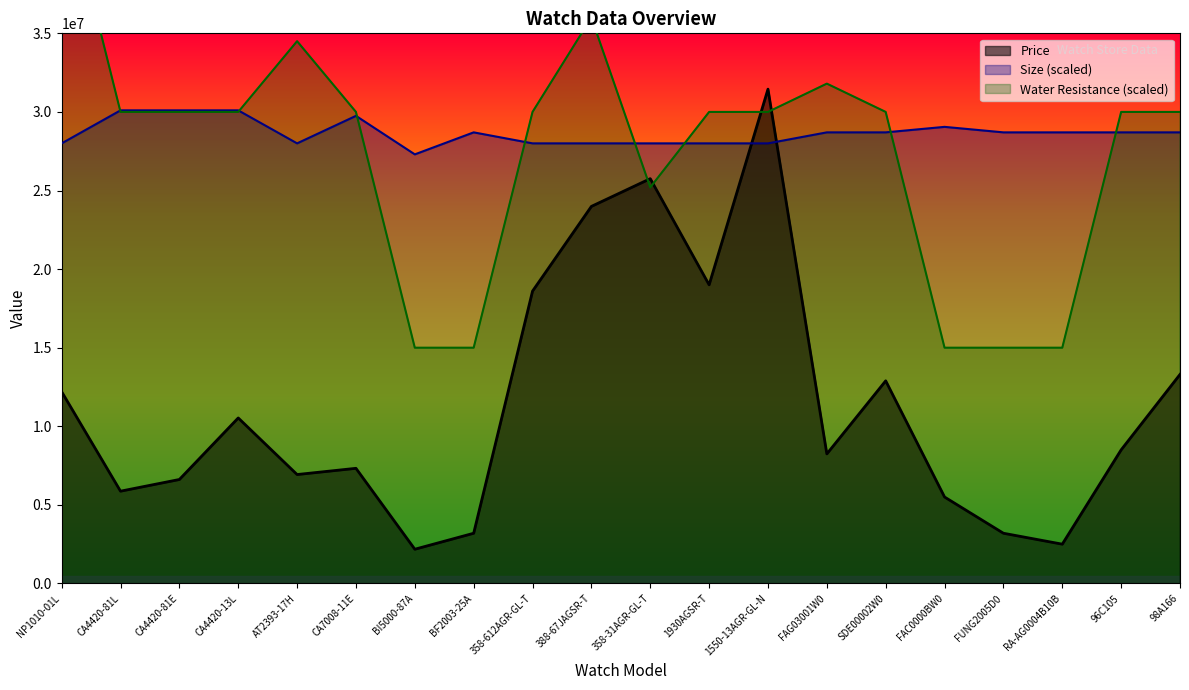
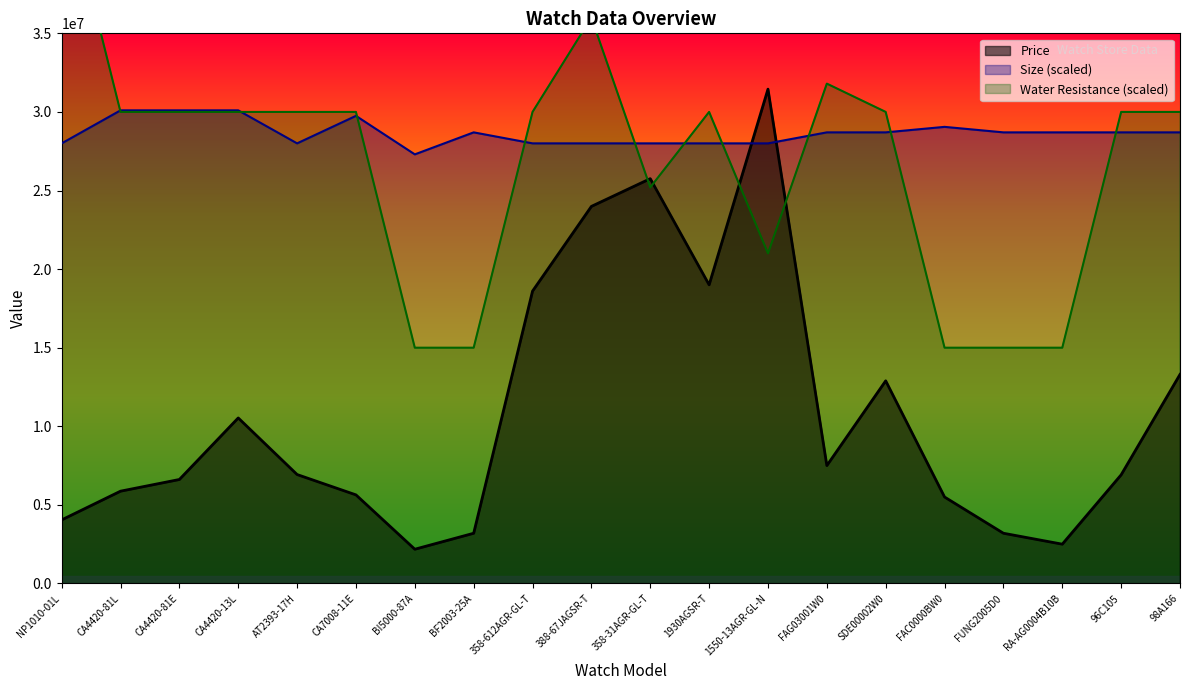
  {
    "Price": {
-     "NP1010-01L": 12200000,
+     "NP1010-01L": 4000000,
      "CA4420-81L": 5900000,
      "CA4420-81E": 6600000,
      "CA4420-13L": 10500000,
      "AT2393-17H": 6900000,
-     "CA7008-11E": 7300000,
+     "CA7008-11E": 5600000,
      "BI5000-87A": 2200000,
      "BF2003-25A": 3200000,
      "358-612AGR-GL-T": 18600000,
      "388-67JAGSR-T": 24000000,
      "358-31AGR-GL-T": 25800000,
      "1930AGSR-T": 19000000,
      "1550-13AGR-GL-N": 31500000,
-     "FAG03001W0": 8200000,
+     "FAG03001W0": 7500000,
      "SDE00002W0": 12900000,
      "FAC0000BW0": 5500000,
      "FUNG2005D0": 3200000,
      "RA-AG0004B10B": 2500000,
-     "96C105": 8500000,
+     "96C105": 6900000,
      "98A166": 13300000
    },
    "Size (scaled)": {
      "NP1010-01L": 28000000,
      "AT2393-17H": 28000000,
      "CA7008-11E": 29800000,
      "BI5000-87A": 27300000,
      "BF2003-25A": 28700000,
      "358-612AGR-GL-T": 28000000,
      "388-67JAGSR-T": 28000000,
      "358-31AGR-GL-T": 28000000,
      "1930AGSR-T": 28000000,
      "1550-13AGR-GL-N": 28000000,
      "FAG03001W0": 28700000,
      "SDE00002W0": 28700000,
      "FAC0000BW0": 29100000,
      "FUNG2005D0": 28700000,
      "RA-AG0004B10B": 28700000,
      "96C105": 28700000,
      "98A166": 28700000
    },
    "Water Resistance (scaled)": {
-     "AT2393-17H": 34500000,
+     "AT2393-17H": 30000000,
      "CA7008-11E": 30000000,
      "BI5000-87A": 15000000,
      "BF2003-25A": 15000000,
      "358-612AGR-GL-T": 30000000,
      "358-31AGR-GL-T": 25200000,
      "1930AGSR-T": 30000000,
-     "1550-13AGR-GL-N": 30000000,
+     "1550-13AGR-GL-N": 21000000,
      "FAG03001W0": 31800000,
      "SDE00002W0": 30000000,
      "FAC0000BW0": 15000000,
      "FUNG2005D0": 15000000,
      "RA-AG0004B10B": 15000000,
      "96C105": 30000000,
      "98A166": 30000000
    }
  }
